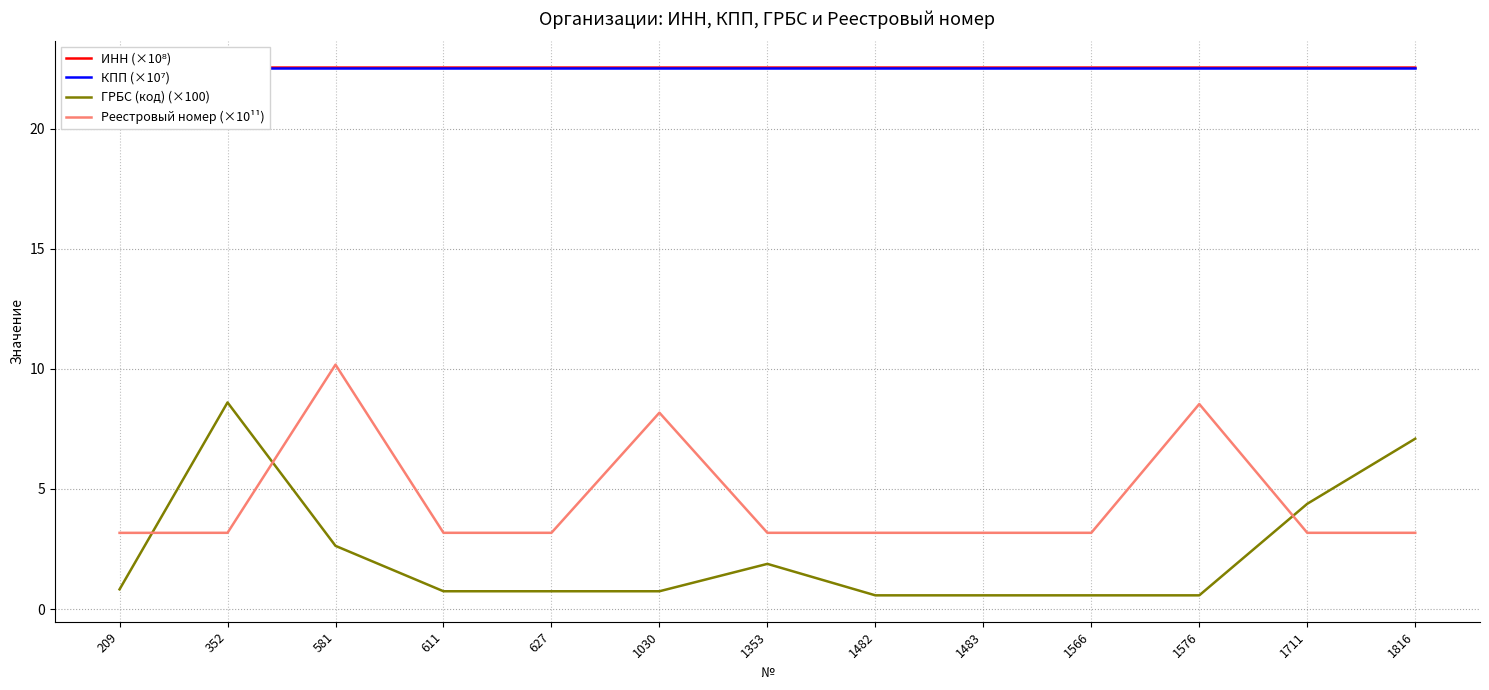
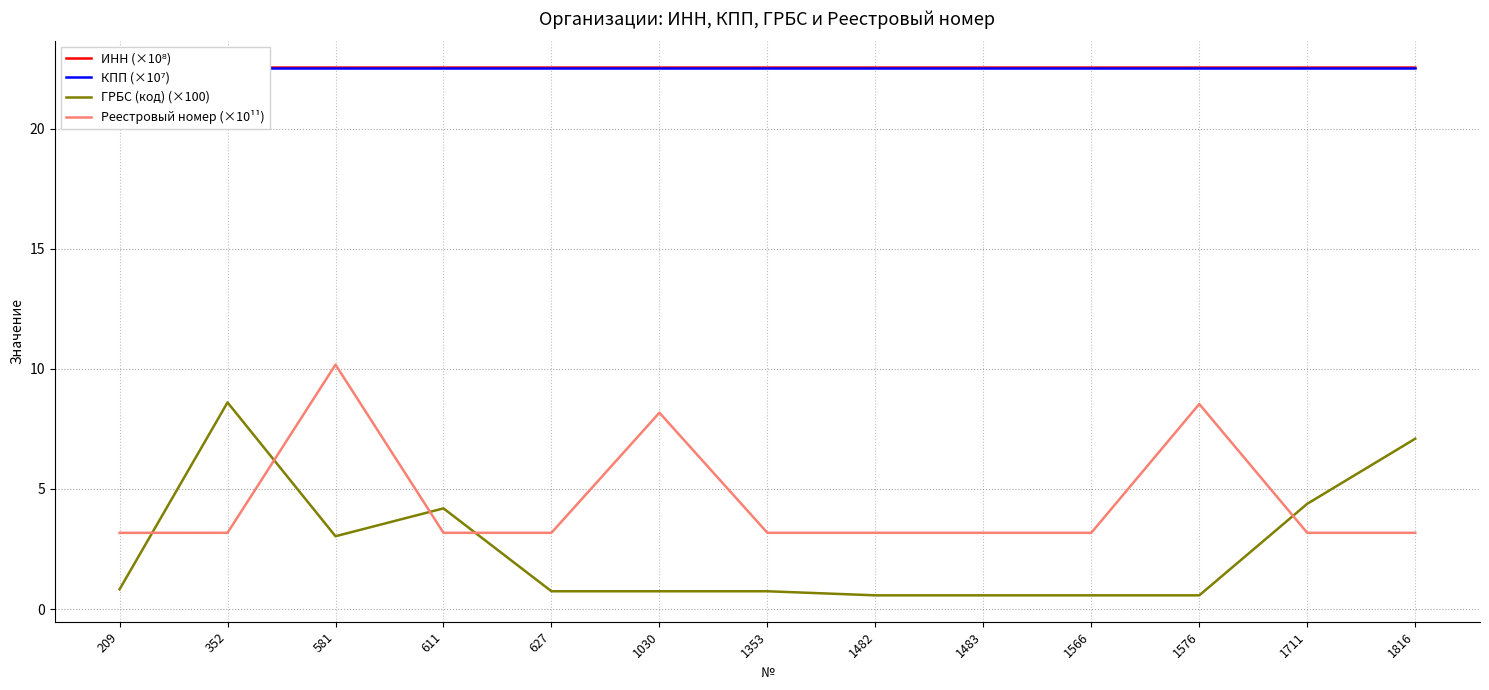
  {
    "КПП (×10⁷)": {
      "581": 22.5,
      "611": 22.5,
      "627": 22.5,
      "1030": 22.5,
      "1353": 22.5,
      "1482": 22.5,
      "1483": 22.5,
      "1566": 22.5,
      "1576": 22.5,
      "1711": 22.5,
      "1816": 22.5
    },
    "ГРБС (код) (×100)": {
      "209": 0.8,
      "352": 8.6,
-     "581": 2.6,
-     "611": 0.7,
+     "581": 3.0,
+     "611": 4.2,
      "627": 0.7,
      "1030": 0.7,
-     "1353": 1.9,
+     "1353": 0.7,
      "1482": 0.6,
      "1483": 0.6,
      "1566": 0.6,
      "1576": 0.6,
      "1711": 4.4,
      "1816": 7.1
    },
    "Реестровый номер (×10¹¹)": {
      "209": 3.2,
      "352": 3.2,
      "581": 10.2,
      "611": 3.2,
      "627": 3.2,
      "1030": 8.2,
      "1353": 3.2,
      "1482": 3.2,
      "1483": 3.2,
      "1566": 3.2,
      "1576": 8.5,
      "1711": 3.2,
      "1816": 3.2
    }
  }
